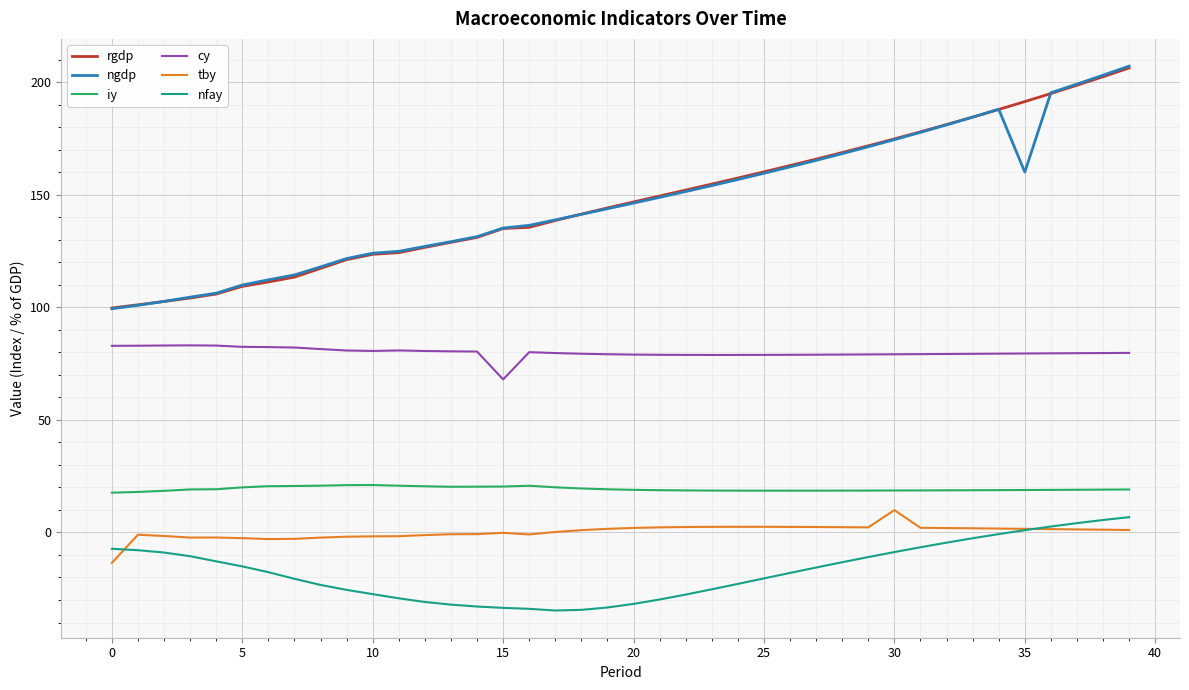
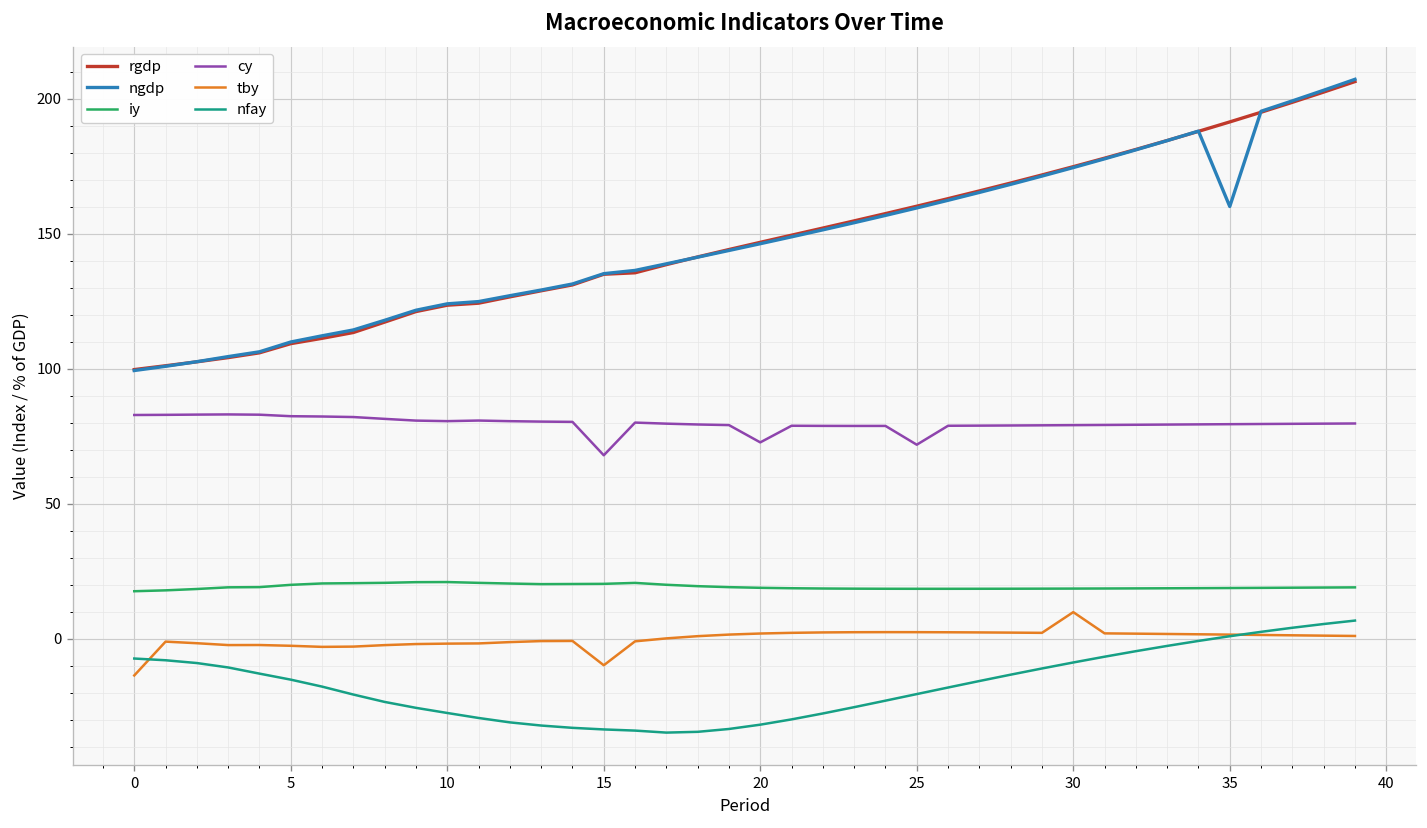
  {
    "rgdp": {
      "35": 191
    },
    "ngdp": {
      "35": 160
    },
    "cy": {
      "0": 83,
      "5": 82,
      "10": 81,
      "15": 68,
-     "20": 79,
-     "25": 79,
+     "20": 73,
+     "25": 72,
      "30": 79,
      "35": 80
    },
    "tby": {
      "0": -14,
      "5": -3,
      "10": -2,
-     "15": 0,
+     "15": -10,
      "20": 2,
      "25": 3,
      "30": 10
    }
  }
